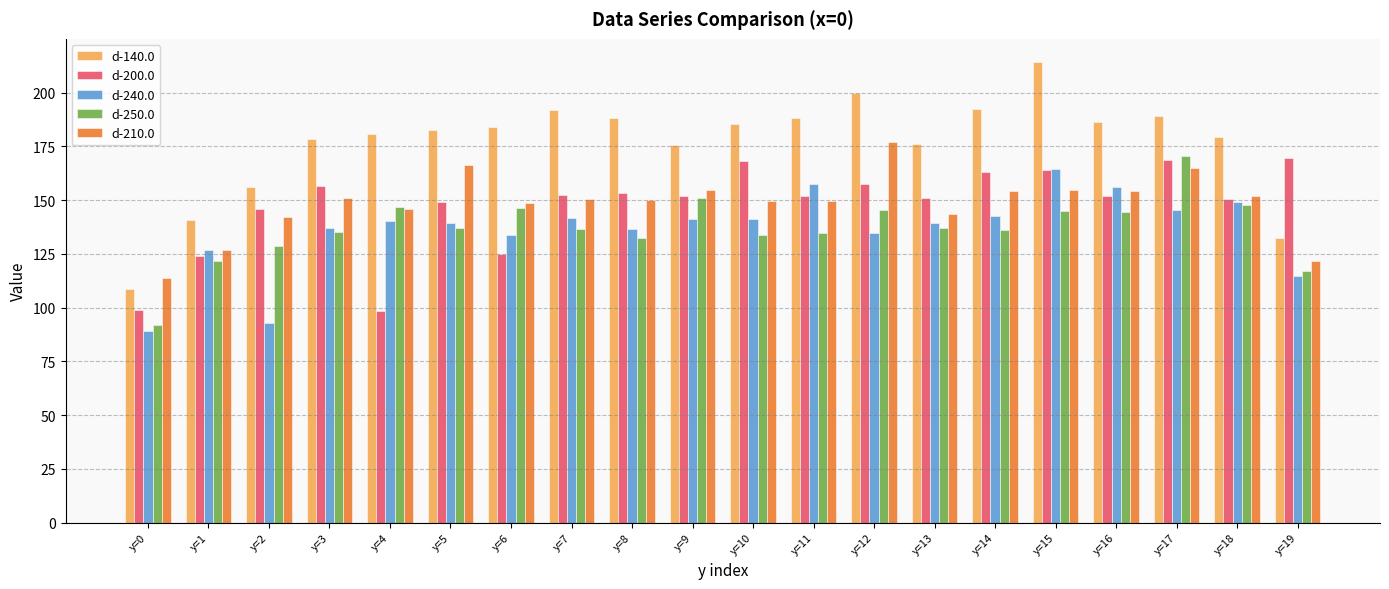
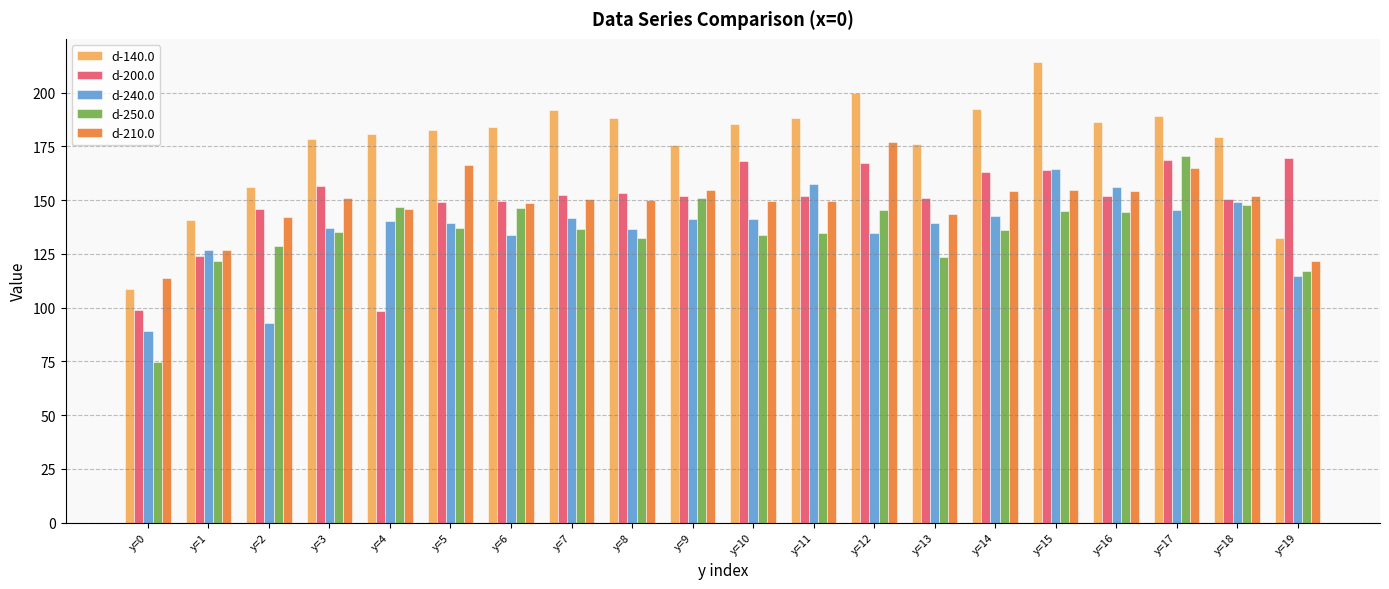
  {
    "d-200.0": {
      "y=0": 99,
      "y=1": 124,
      "y=2": 146,
      "y=3": 156,
      "y=4": 99,
      "y=5": 149,
-     "y=6": 125,
+     "y=6": 149,
      "y=7": 153,
      "y=8": 153,
      "y=9": 152,
      "y=10": 168,
      "y=11": 152,
-     "y=12": 158,
+     "y=12": 167,
      "y=13": 151,
      "y=14": 163,
      "y=15": 164,
      "y=16": 152,
      "y=17": 169,
      "y=18": 150,
      "y=19": 170
    },
    "d-240.0": {
      "y=0": 89,
      "y=1": 127,
      "y=2": 93,
      "y=3": 137,
      "y=4": 140,
      "y=5": 139,
      "y=6": 134,
      "y=7": 142,
      "y=8": 137,
      "y=9": 141,
      "y=10": 141,
      "y=11": 157,
      "y=12": 134,
      "y=13": 139,
      "y=14": 143,
      "y=15": 164,
      "y=16": 156,
      "y=17": 145,
      "y=18": 149,
      "y=19": 115
    },
    "d-250.0": {
-     "y=0": 92,
+     "y=0": 75,
      "y=1": 121,
      "y=2": 129,
      "y=3": 135,
      "y=4": 147,
      "y=5": 137,
      "y=6": 146,
      "y=7": 136,
      "y=8": 132,
      "y=9": 151,
      "y=10": 134,
      "y=11": 135,
      "y=12": 146,
-     "y=13": 137,
+     "y=13": 123,
      "y=14": 136,
      "y=15": 145,
      "y=16": 145,
      "y=17": 171,
      "y=18": 148,
      "y=19": 117
    }
  }
